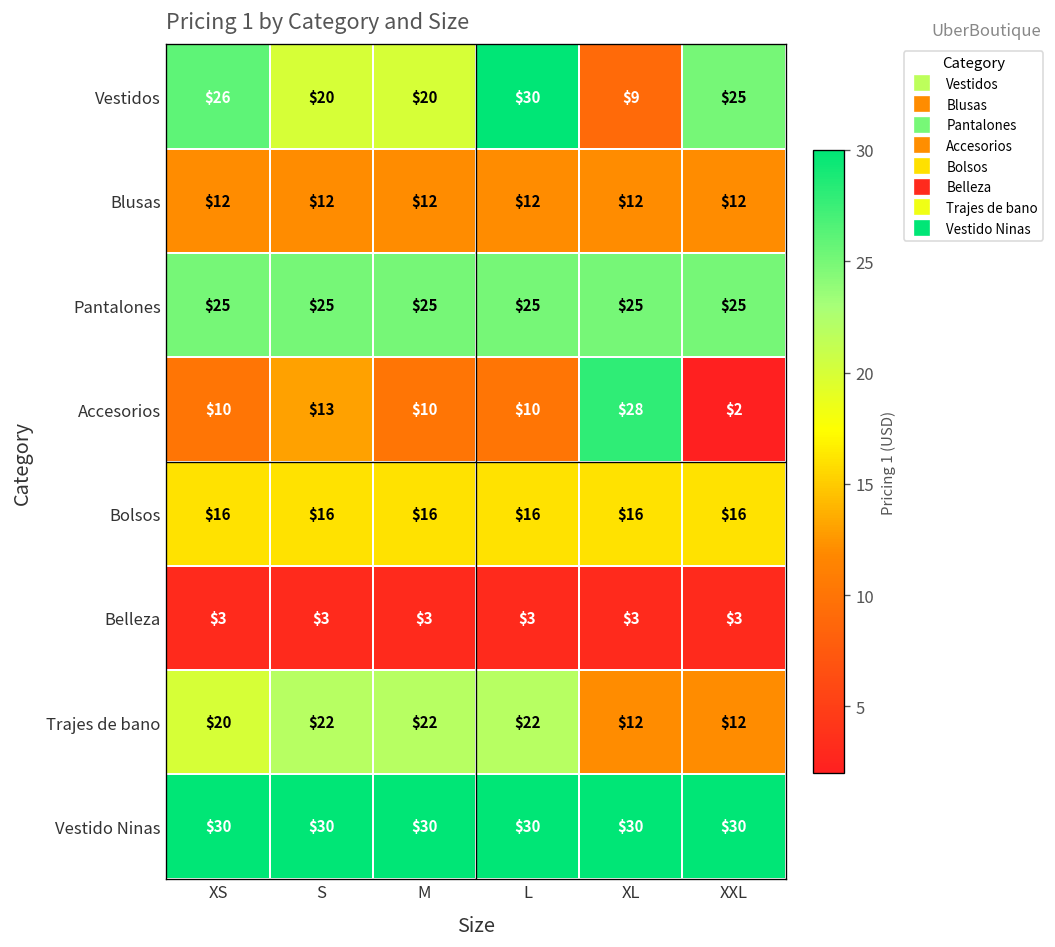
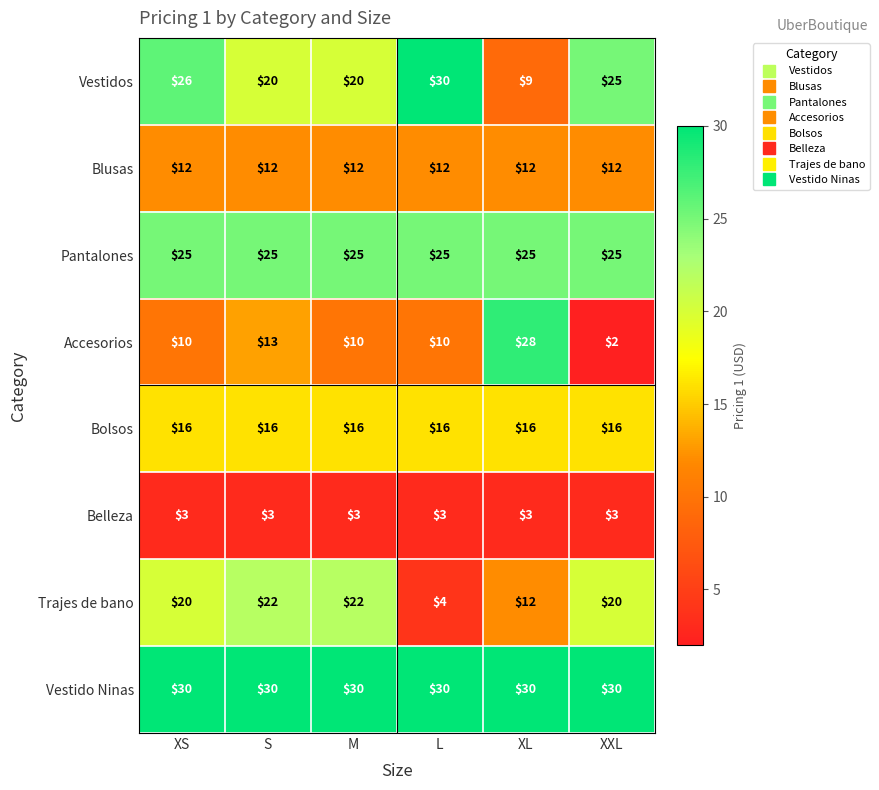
  {
    "Vestidos": {
      "XS": "$26",
      "S": "$20",
      "M": "$20",
      "L": "$30",
      "XL": "$9",
      "XXL": "$25"
    },
    "Blusas": {
      "XS": "$12",
      "S": "$12",
      "M": "$12",
      "L": "$12",
      "XL": "$12",
      "XXL": "$12"
    },
    "Pantalones": {
      "XS": "$25",
      "S": "$25",
      "M": "$25",
      "L": "$25",
      "XL": "$25",
      "XXL": "$25"
    },
    "Accesorios": {
      "XS": "$10",
      "S": "$13",
      "M": "$10",
      "L": "$10",
      "XL": "$28",
      "XXL": "$2"
    },
    "Bolsos": {
      "XS": "$16",
      "S": "$16",
      "M": "$16",
      "L": "$16",
      "XL": "$16",
      "XXL": "$16"
    },
    "Belleza": {
      "XS": "$3",
      "S": "$3",
      "M": "$3",
      "L": "$3",
      "XL": "$3",
      "XXL": "$3"
    },
    "Trajes de bano": {
      "XS": "$20",
      "S": "$22",
      "M": "$22",
-     "L": "$22",
+     "L": "$4",
      "XL": "$12",
-     "XXL": "$12"
+     "XXL": "$20"
    },
    "Vestido Ninas": {
      "XS": "$30",
      "S": "$30",
      "M": "$30",
      "L": "$30",
      "XL": "$30",
      "XXL": "$30"
    }
  }
